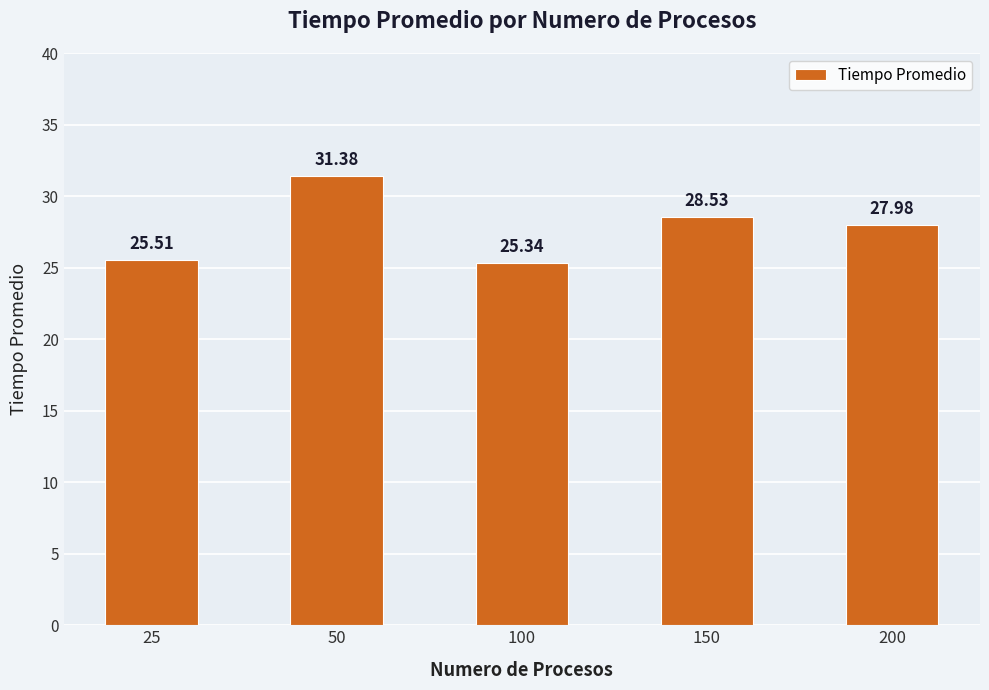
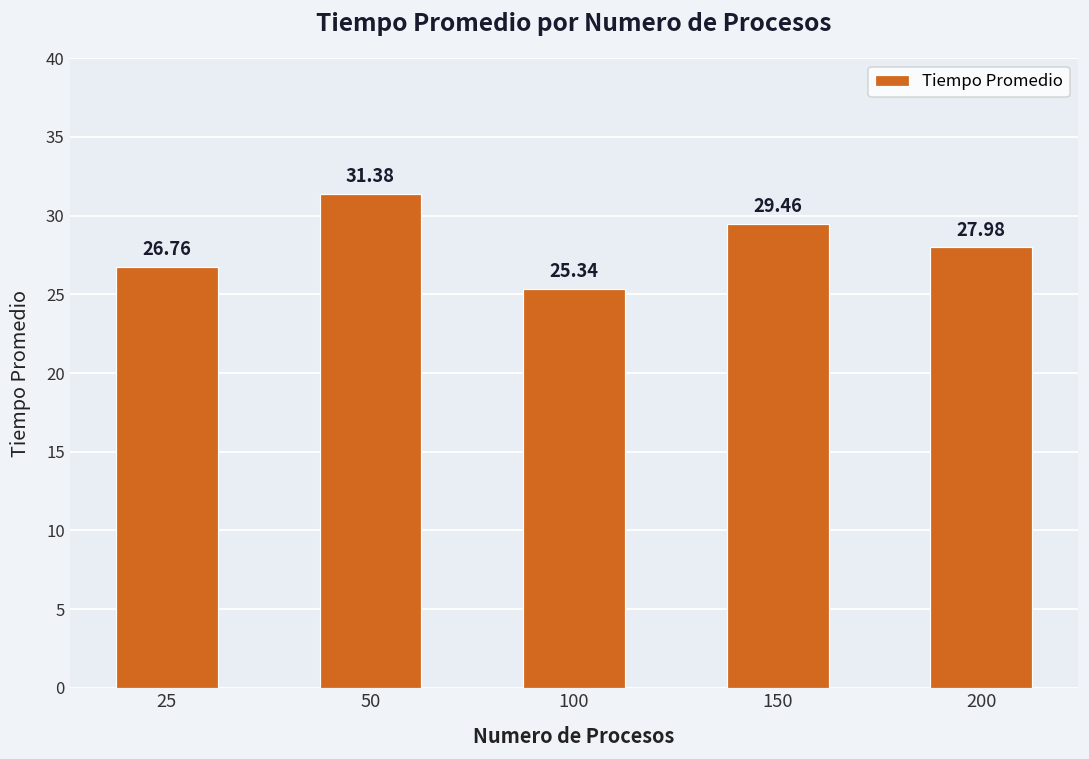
  {
-   "25": 25.51,
+   "25": 26.76,
    "50": 31.38,
    "100": 25.34,
-   "150": 28.53,
+   "150": 29.46,
    "200": 27.98
  }
